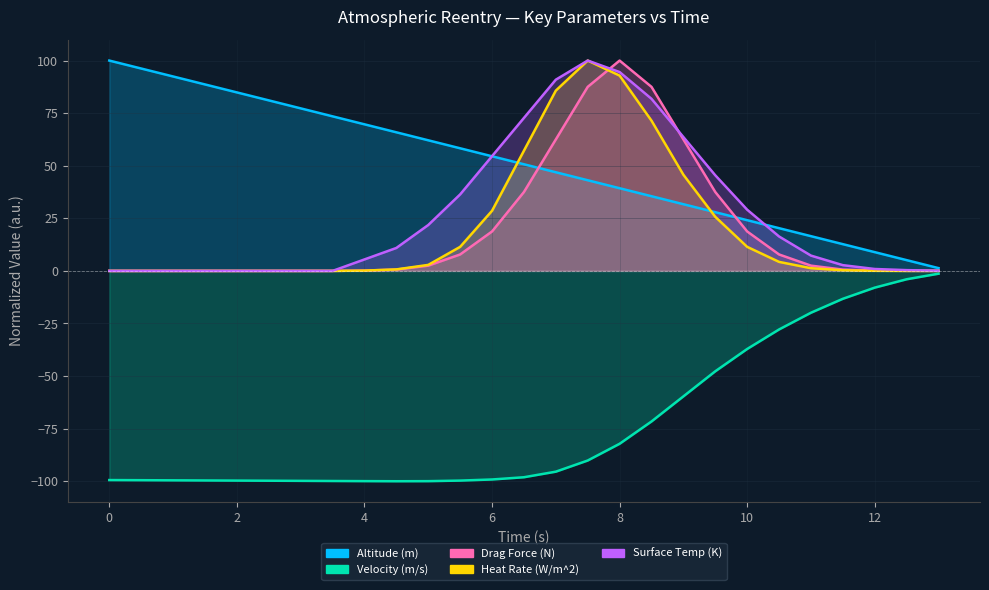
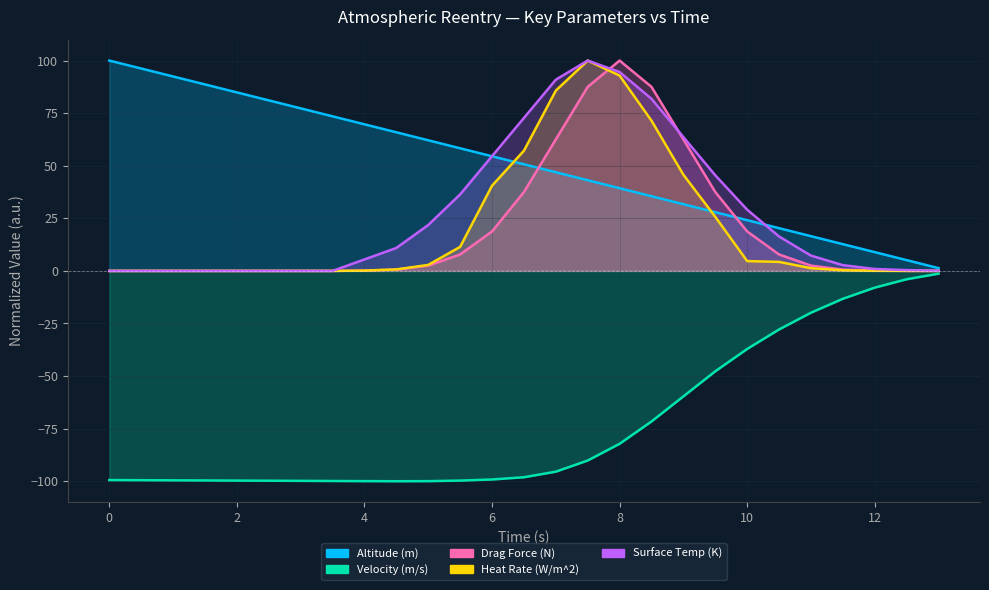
  {
    "Heat Rate (W/m^2)": {
-     "6": 29,
+     "6": 41,
      "8": 93,
-     "10": 11
+     "10": 5
    }
  }
